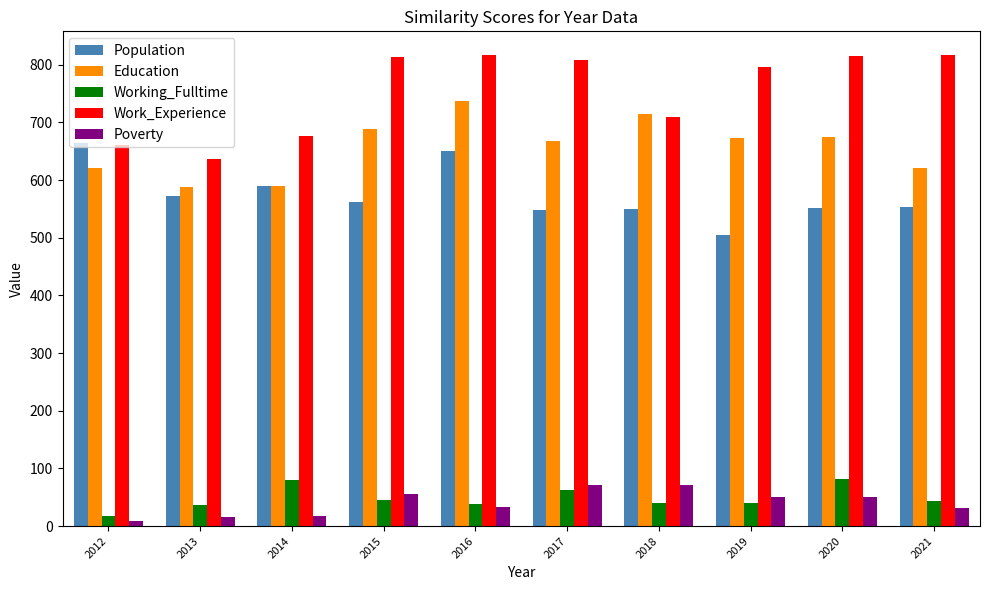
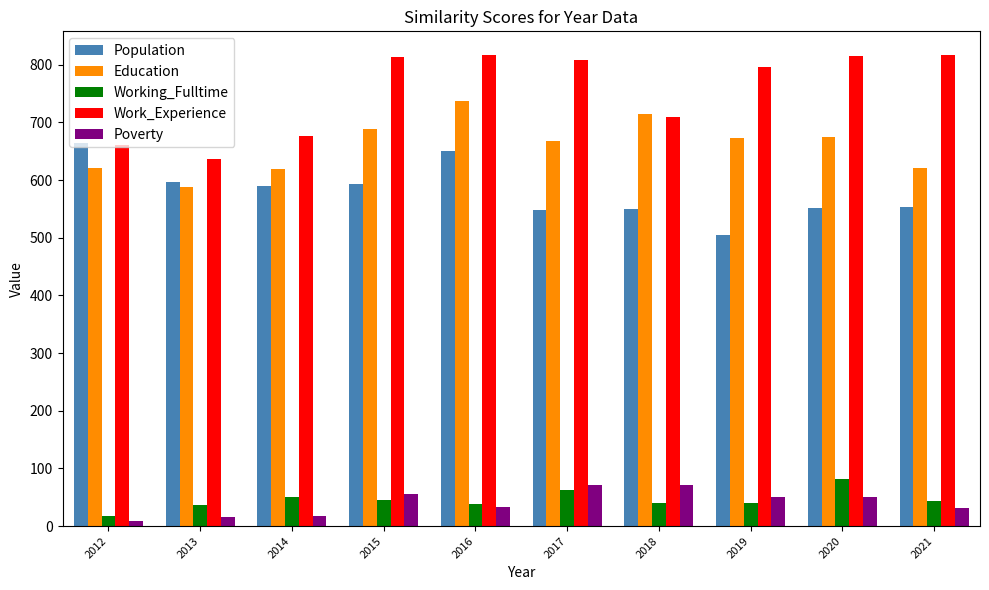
  {
    "Population": {
-     "2013": 570,
+     "2013": 600,
      "2014": 590,
-     "2015": 560,
+     "2015": 590,
      "2016": 650,
      "2017": 550,
      "2018": 550,
      "2019": 500,
      "2020": 550,
      "2021": 550
    },
    "Education": {
      "2012": 620,
      "2013": 590,
-     "2014": 590,
+     "2014": 620,
      "2015": 690,
      "2016": 740,
      "2017": 670,
      "2018": 720,
      "2019": 670,
      "2020": 680,
      "2021": 620
    },
    "Working_Fulltime": {
      "2012": 20,
      "2013": 40,
-     "2014": 80,
+     "2014": 50,
      "2015": 50,
      "2016": 40,
      "2017": 60,
      "2018": 40,
      "2019": 40,
      "2020": 80,
      "2021": 40
    },
    "Work_Experience": {
      "2013": 640,
      "2014": 680,
      "2015": 810,
      "2016": 820,
      "2017": 810,
      "2018": 710,
      "2019": 800,
      "2020": 820,
      "2021": 820
    },
    "Poverty": {
      "2012": 10,
      "2013": 20,
      "2014": 20,
      "2015": 60,
      "2016": 30,
      "2017": 70,
      "2018": 70,
      "2019": 50,
      "2020": 50,
      "2021": 30
    }
  }
